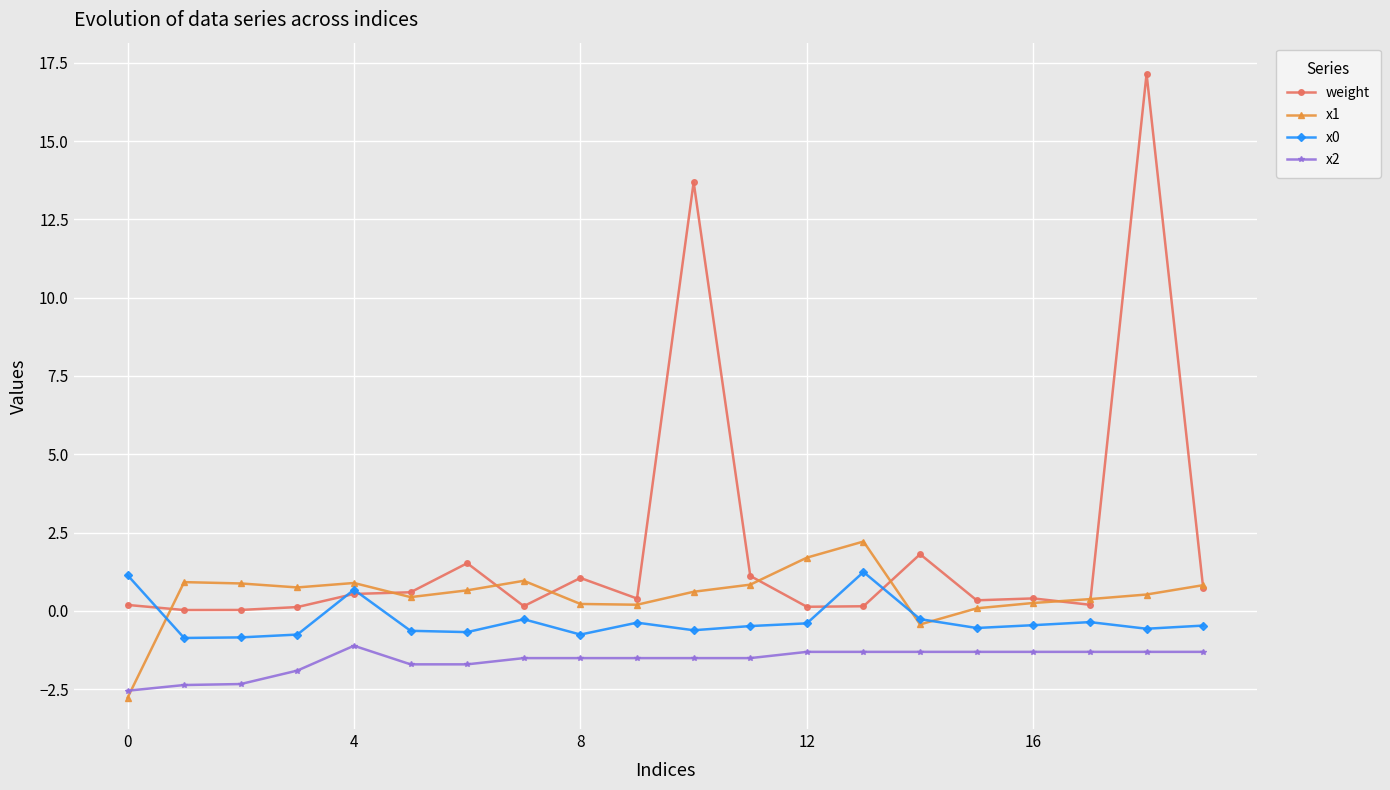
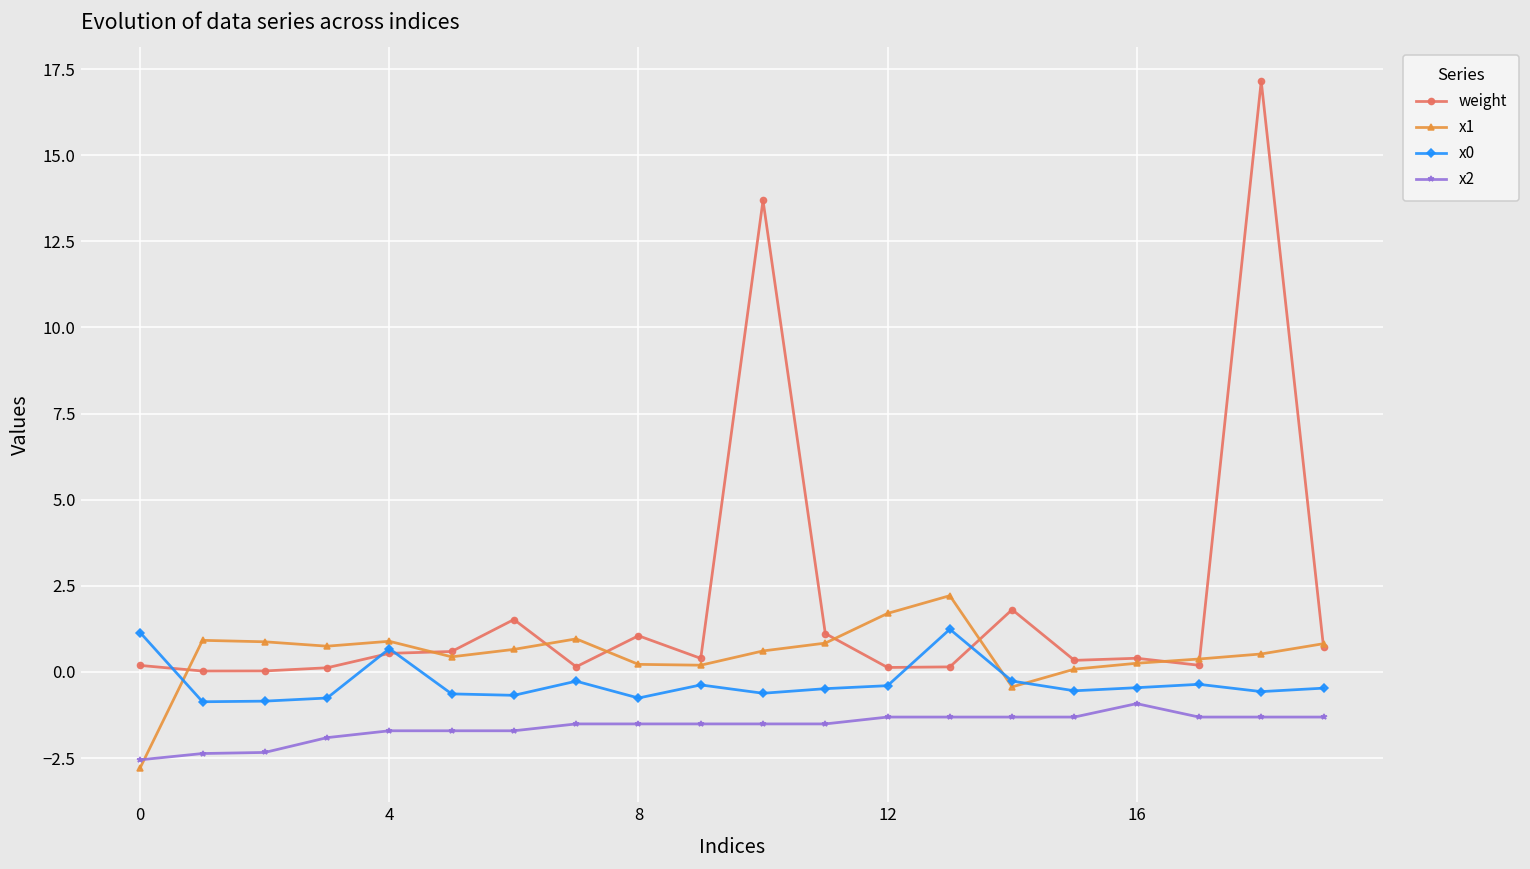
  {
    "x0": {
      "0": 1.1,
      "4": 0.7,
      "8": -0.8,
      "12": -0.4,
      "16": -0.5
    },
    "x2": {
      "0": -2.6,
-     "4": -1.1,
+     "4": -1.7,
      "8": -1.5,
      "12": -1.3,
-     "16": -1.3
+     "16": -0.9
    }
  }
